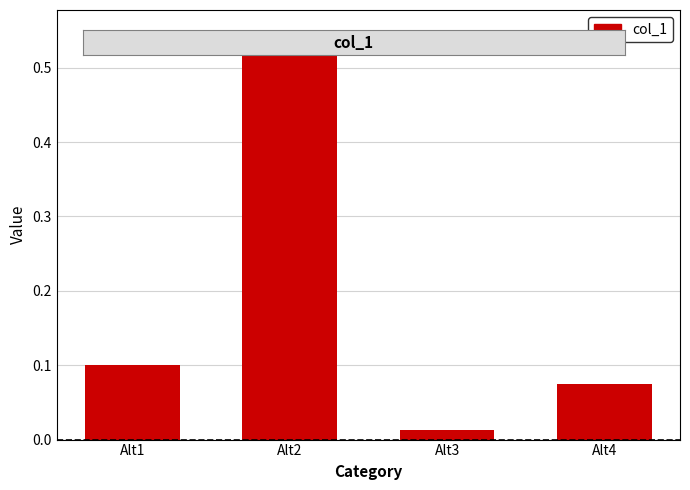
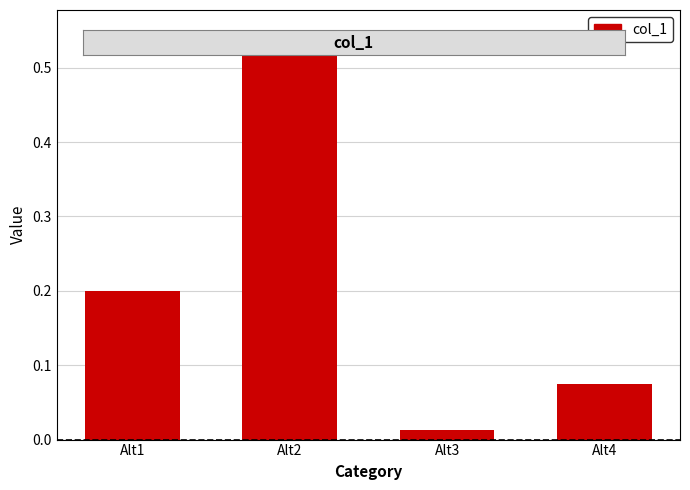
  {
-   "Alt1": 0.1,
+   "Alt1": 0.2,
    "Alt2": 0.55,
    "Alt3": 0.01,
    "Alt4": 0.08
  }
